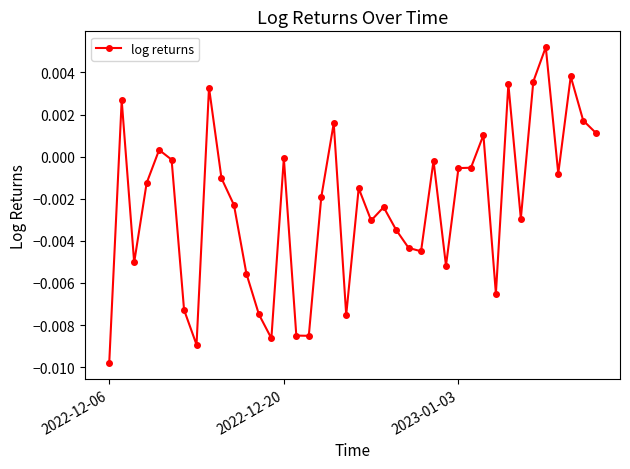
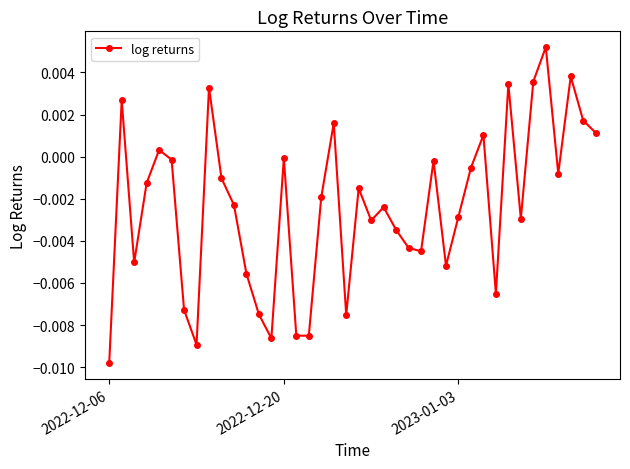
  {
    "2022-12-06": -0.0098,
    "2022-12-20": -0.0001,
-   "2023-01-03": -0.0005
+   "2023-01-03": -0.0028
  }
